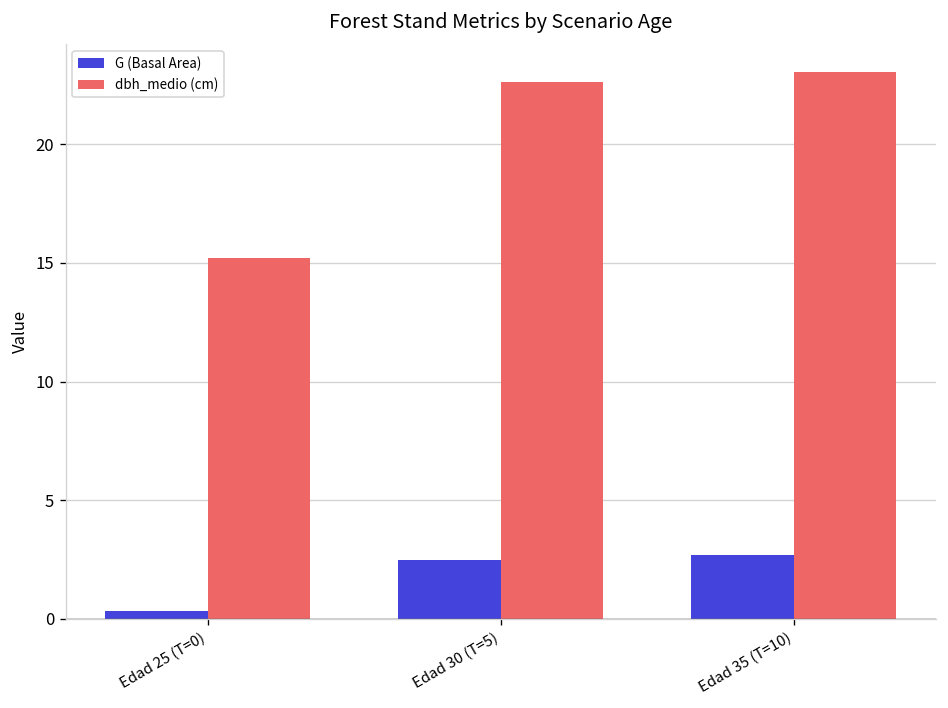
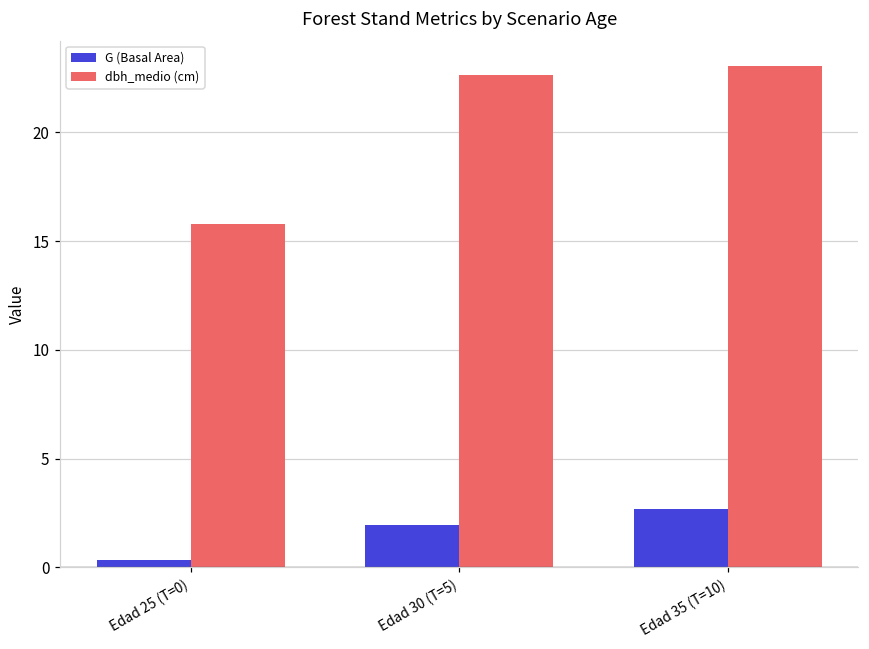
  {
    "G (Basal Area)": {
      "Edad 25 (T=0)": 0.4,
-     "Edad 30 (T=5)": 2.5,
+     "Edad 30 (T=5)": 1.9,
      "Edad 35 (T=10)": 2.7
    },
    "dbh_medio (cm)": {
-     "Edad 25 (T=0)": 15.2,
+     "Edad 25 (T=0)": 15.8,
      "Edad 30 (T=5)": 22.6,
      "Edad 35 (T=10)": 23.1
    }
  }
